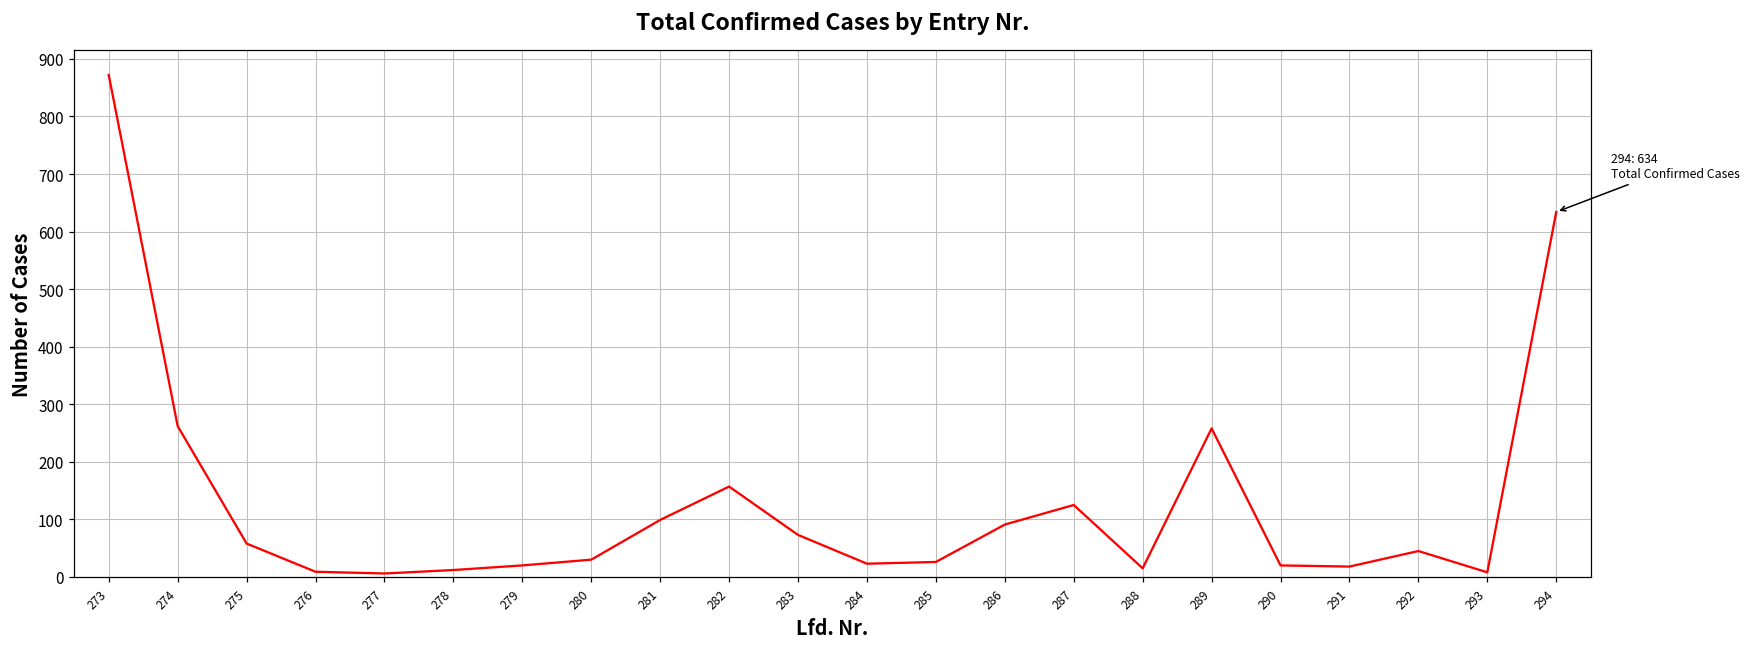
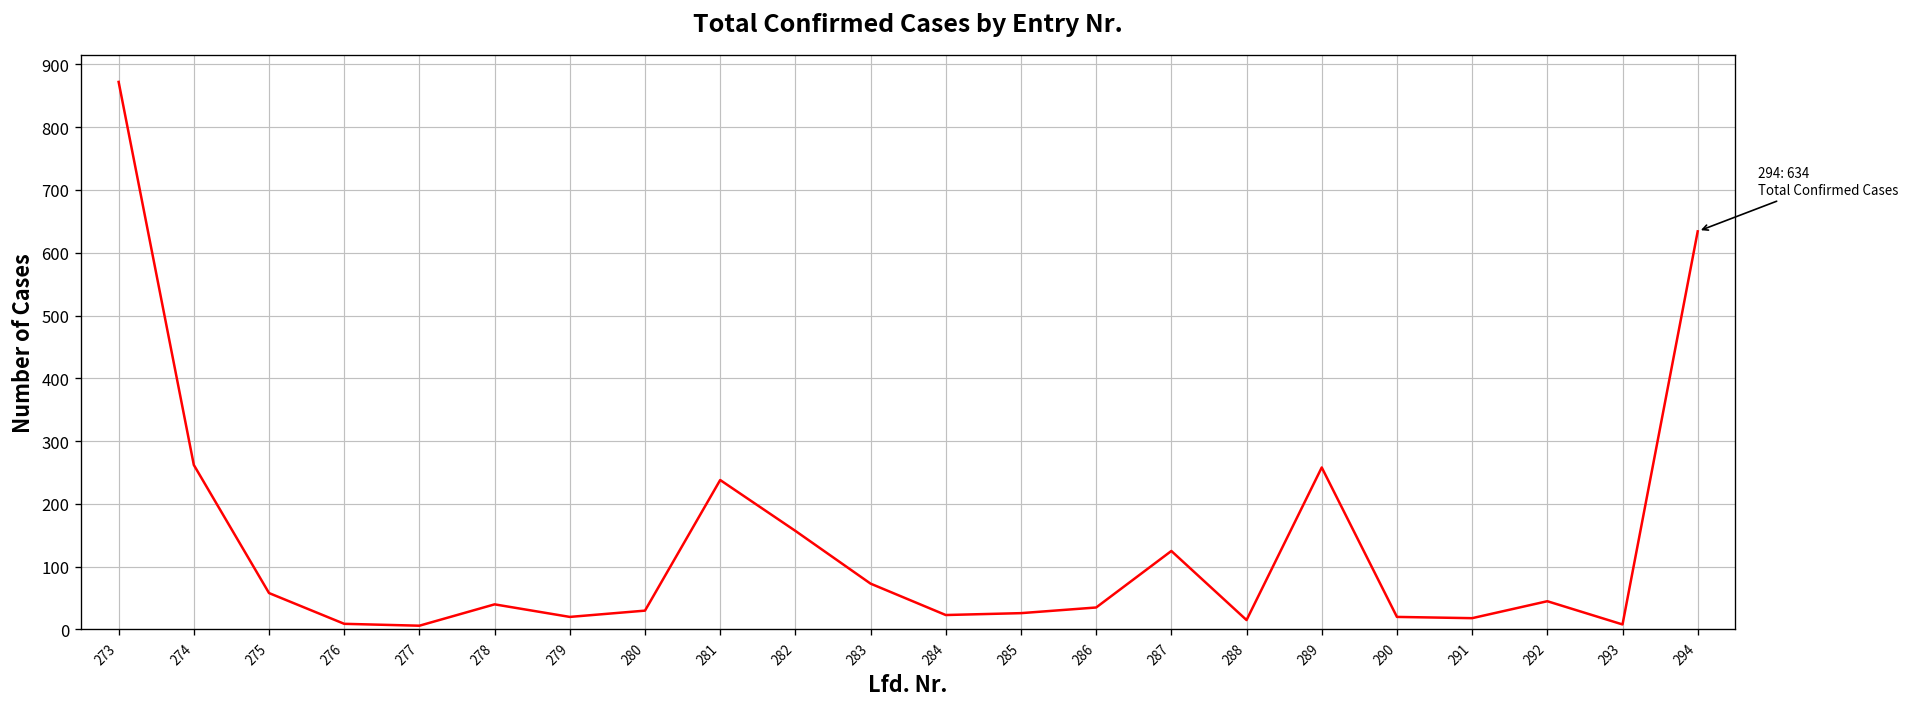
  {
    "273": 870,
    "274": 260,
    "275": 60,
    "276": 10,
    "277": 10,
-   "278": 10,
+   "278": 40,
    "279": 20,
    "280": 30,
-   "281": 100,
+   "281": 240,
    "282": 160,
    "283": 70,
    "284": 20,
    "285": 30,
-   "286": 90,
+   "286": 40,
    "287": 130,
    "288": 20,
    "289": 260,
    "290": 20,
    "291": 20,
    "292": 50,
    "293": 10
  }
